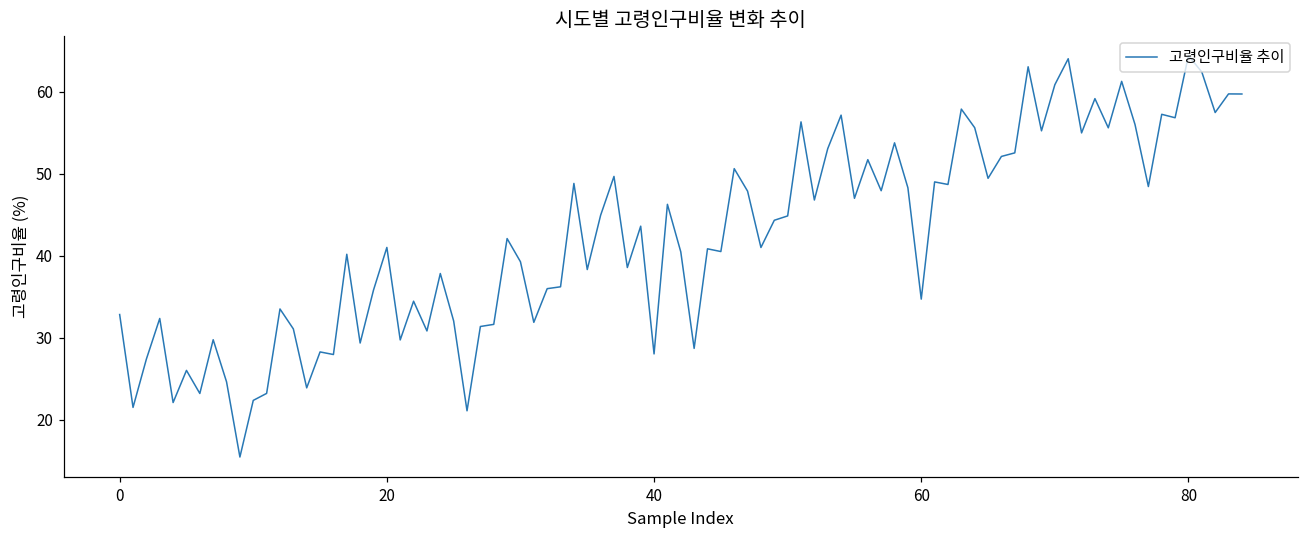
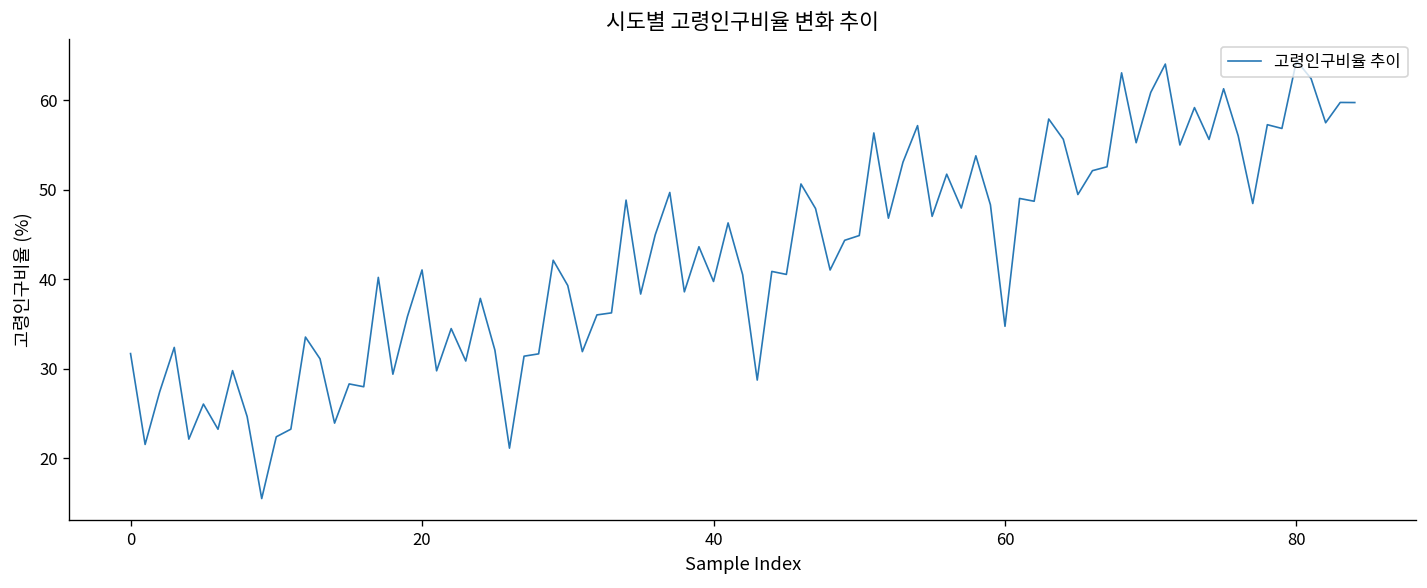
  {
-   "0": 33,
+   "0": 32,
    "20": 41,
-   "40": 28,
+   "40": 40,
    "60": 35
  }
